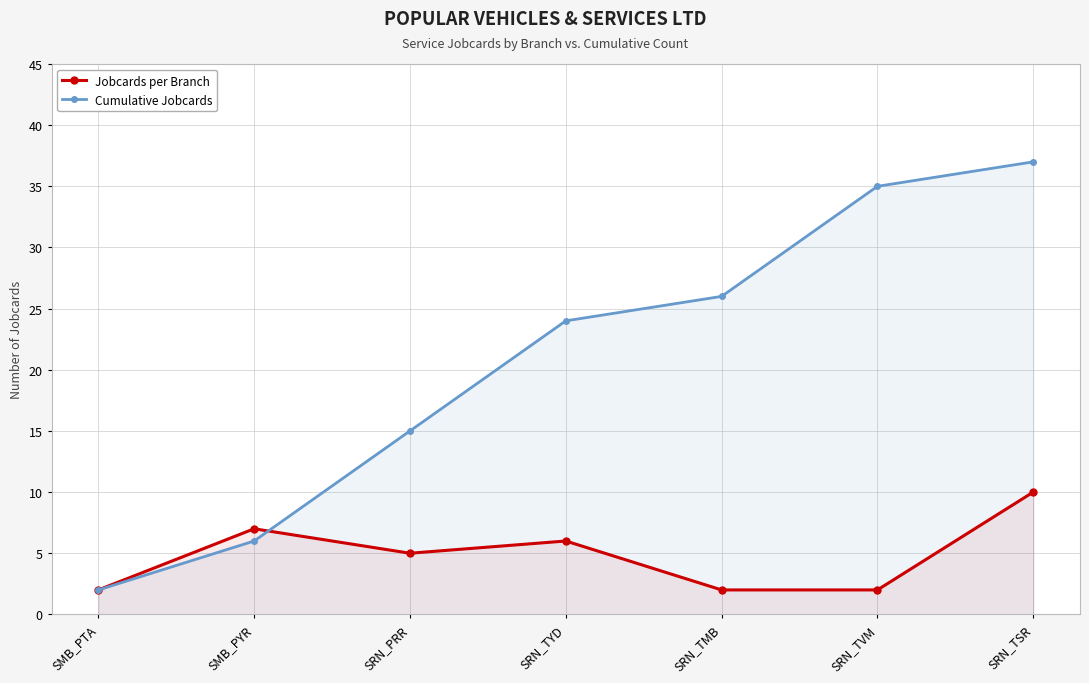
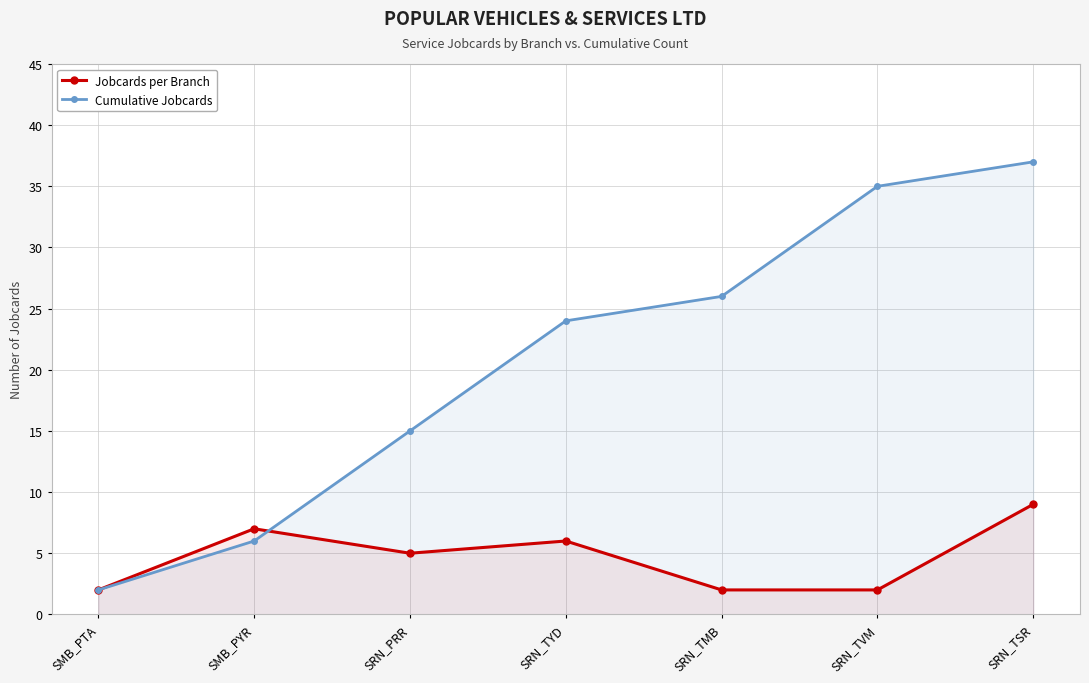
  {
    "Jobcards per Branch": {
      "SMB_PYR": 7,
      "SRN_PRR": 5,
      "SRN_TYD": 6,
      "SRN_TMB": 2,
      "SRN_TVM": 2,
-     "SRN_TSR": 10
+     "SRN_TSR": 9
    },
    "Cumulative Jobcards": {
      "SMB_PYR": 6,
      "SRN_PRR": 15,
      "SRN_TYD": 24,
      "SRN_TMB": 26,
      "SRN_TVM": 35,
      "SRN_TSR": 37
    }
  }
